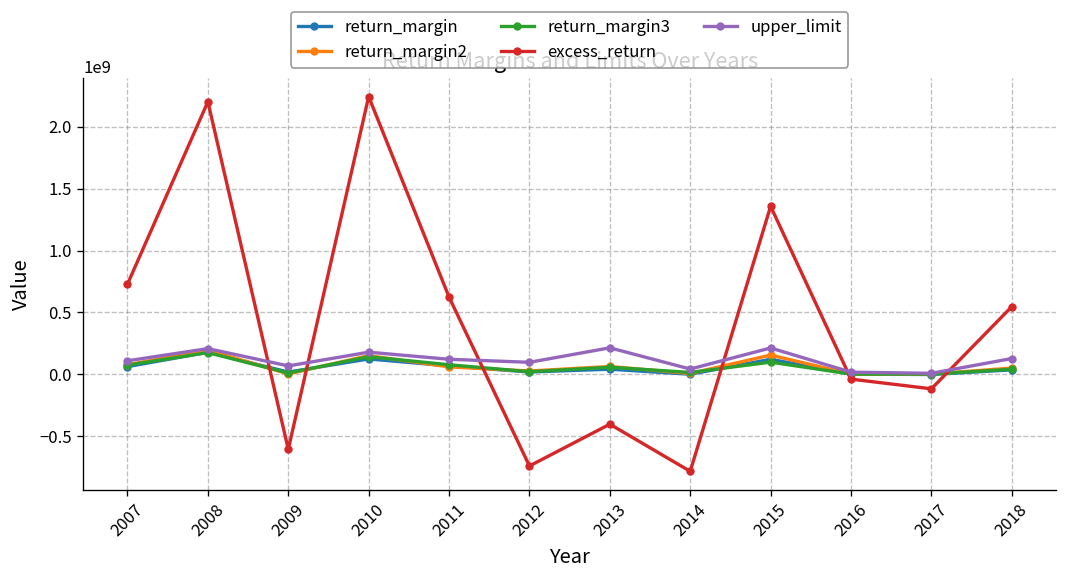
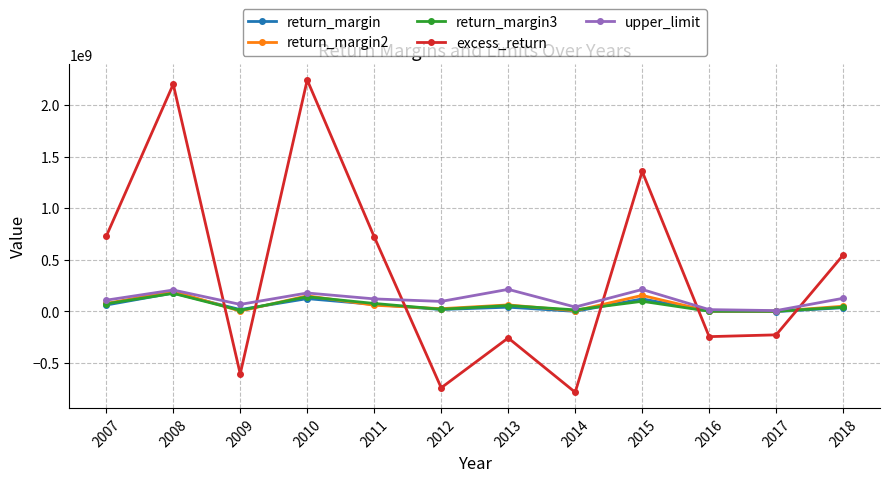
  {
    "return_margin2": {
      "2015": 160000000
    },
    "excess_return": {
      "2007": 730000000,
      "2008": 2200000000,
      "2009": -610000000,
      "2010": 2250000000,
-     "2011": 620000000,
+     "2011": 720000000,
      "2012": -740000000,
-     "2013": -400000000,
+     "2013": -260000000,
      "2014": -780000000,
      "2015": 1360000000,
-     "2016": -40000000,
-     "2017": -120000000,
+     "2016": -240000000,
+     "2017": -230000000,
      "2018": 550000000
    },
    "upper_limit": {
      "2007": 110000000,
      "2009": 70000000,
      "2010": 180000000,
      "2011": 120000000,
      "2012": 100000000,
      "2013": 210000000,
      "2014": 40000000,
      "2015": 210000000,
      "2018": 130000000
    }
  }
